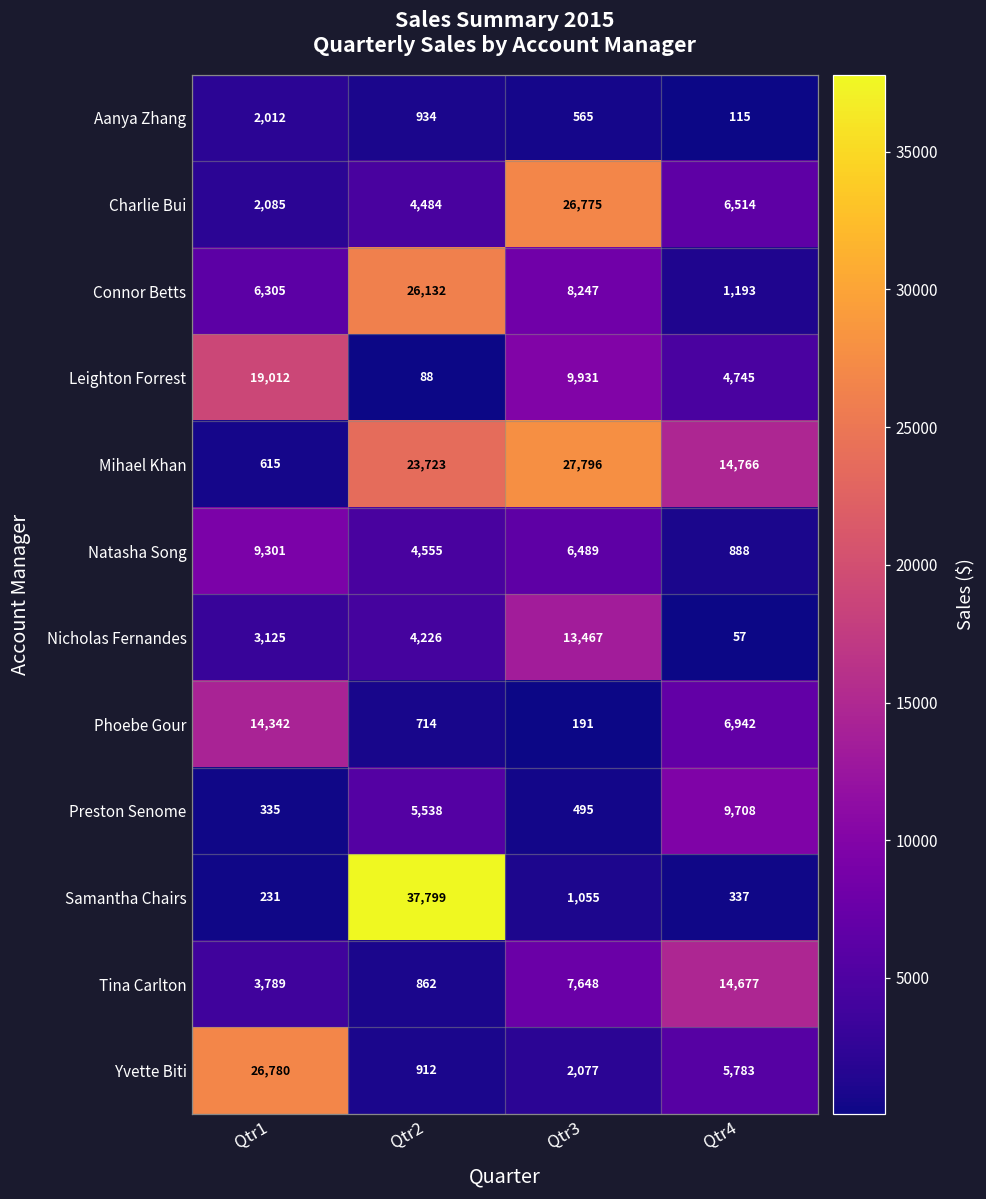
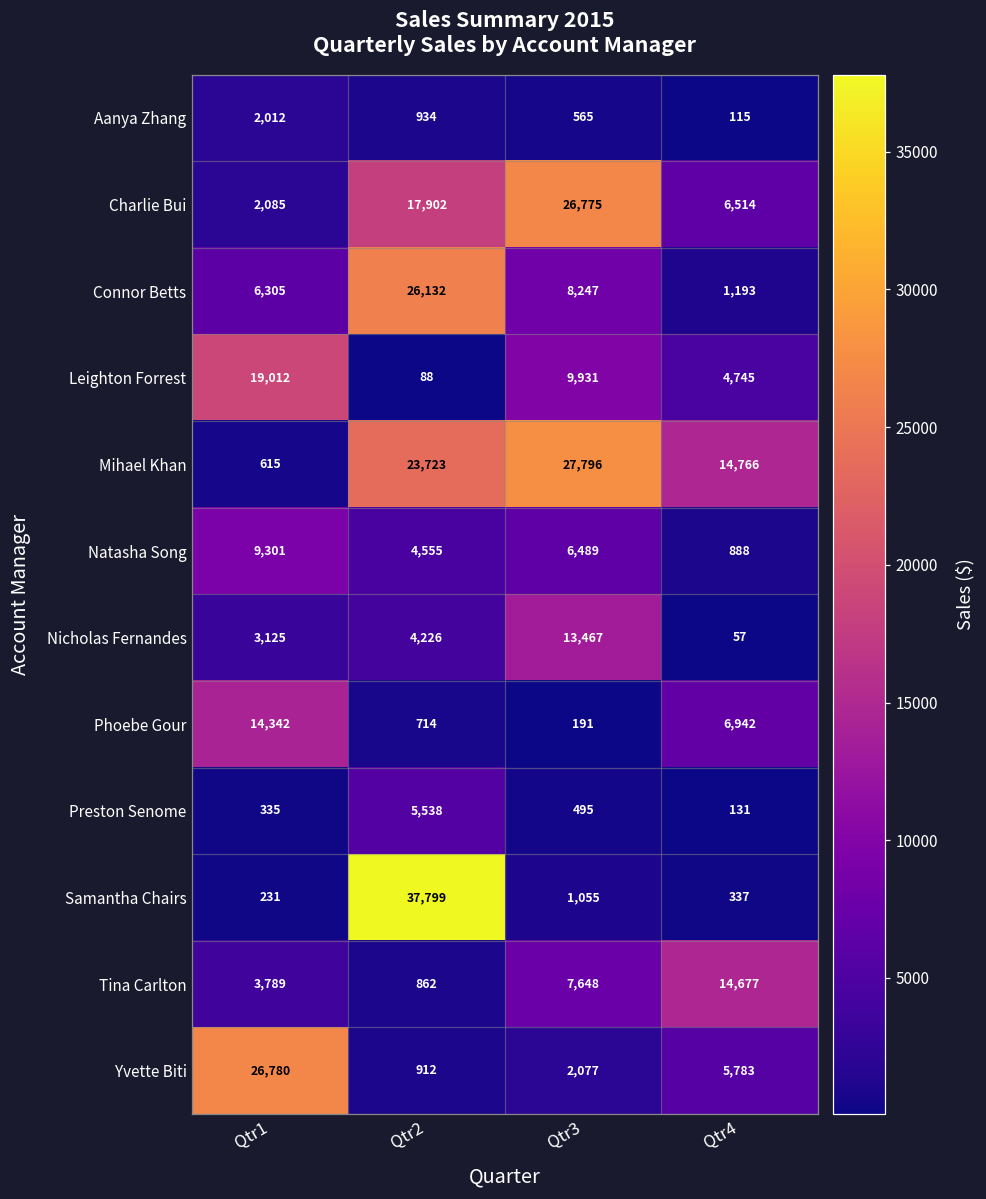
  {
    "Aanya Zhang": {
      "Qtr1": "2,012",
      "Qtr2": "934",
      "Qtr3": "565",
      "Qtr4": "115"
    },
    "Charlie Bui": {
      "Qtr1": "2,085",
-     "Qtr2": "4,484",
+     "Qtr2": "17,902",
      "Qtr3": "26,775",
      "Qtr4": "6,514"
    },
    "Connor Betts": {
      "Qtr1": "6,305",
      "Qtr2": "26,132",
      "Qtr3": "8,247",
      "Qtr4": "1,193"
    },
    "Leighton Forrest": {
      "Qtr1": "19,012",
      "Qtr2": "88",
      "Qtr3": "9,931",
      "Qtr4": "4,745"
    },
    "Mihael Khan": {
      "Qtr1": "615",
      "Qtr2": "23,723",
      "Qtr3": "27,796",
      "Qtr4": "14,766"
    },
    "Natasha Song": {
      "Qtr1": "9,301",
      "Qtr2": "4,555",
      "Qtr3": "6,489",
      "Qtr4": "888"
    },
    "Nicholas Fernandes": {
      "Qtr1": "3,125",
      "Qtr2": "4,226",
      "Qtr3": "13,467",
      "Qtr4": "57"
    },
    "Phoebe Gour": {
      "Qtr1": "14,342",
      "Qtr2": "714",
      "Qtr3": "191",
      "Qtr4": "6,942"
    },
    "Preston Senome": {
      "Qtr1": "335",
      "Qtr2": "5,538",
      "Qtr3": "495",
-     "Qtr4": "9,708"
+     "Qtr4": "131"
    },
    "Samantha Chairs": {
      "Qtr1": "231",
      "Qtr2": "37,799",
      "Qtr3": "1,055",
      "Qtr4": "337"
    },
    "Tina Carlton": {
      "Qtr1": "3,789",
      "Qtr2": "862",
      "Qtr3": "7,648",
      "Qtr4": "14,677"
    },
    "Yvette Biti": {
      "Qtr1": "26,780",
      "Qtr2": "912",
      "Qtr3": "2,077",
      "Qtr4": "5,783"
    }
  }
